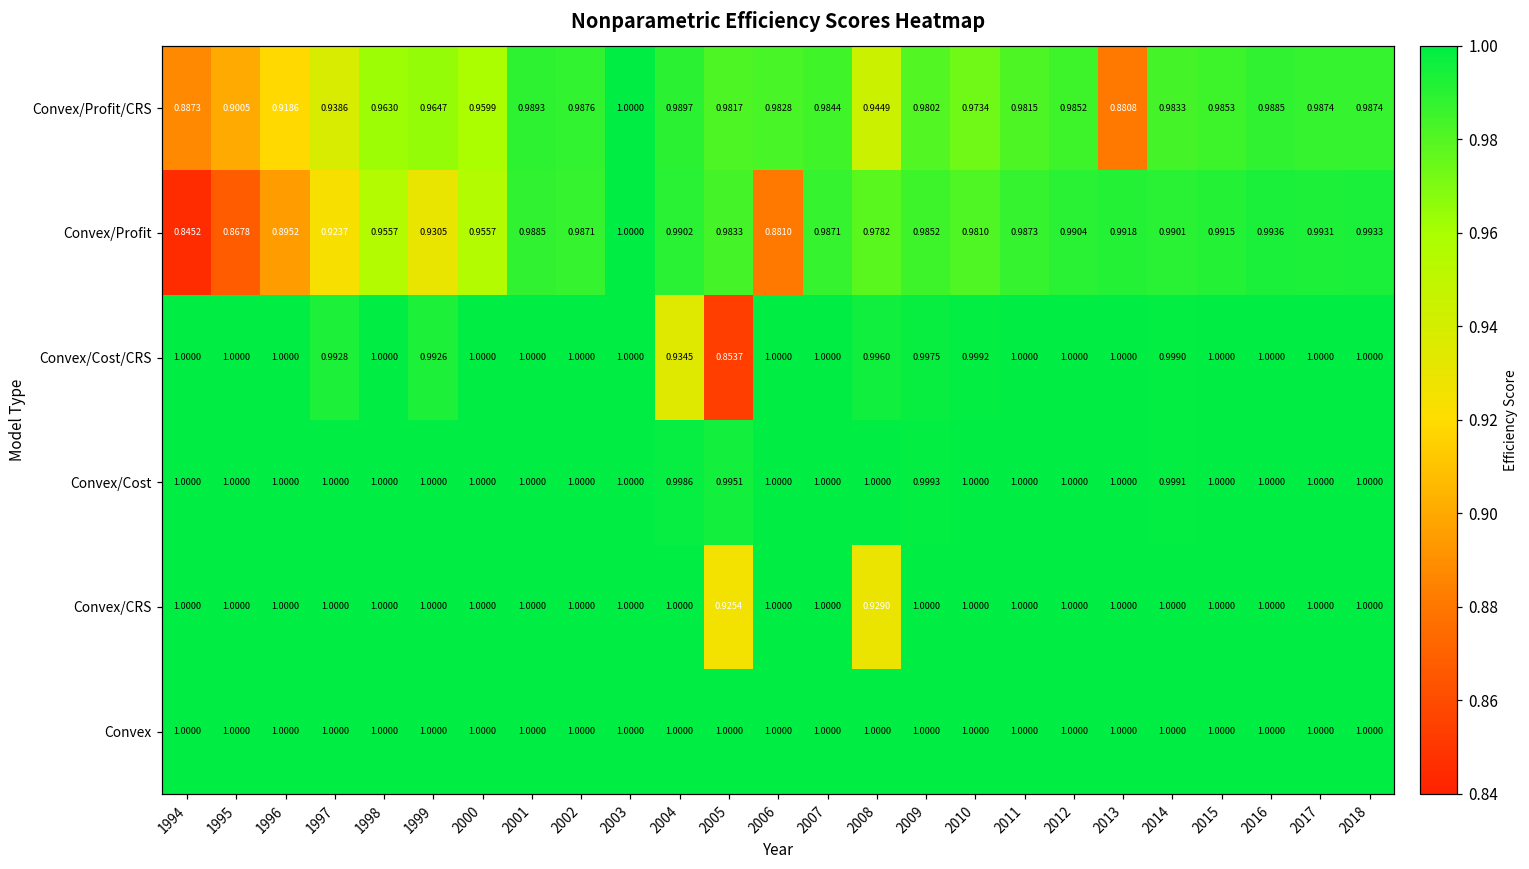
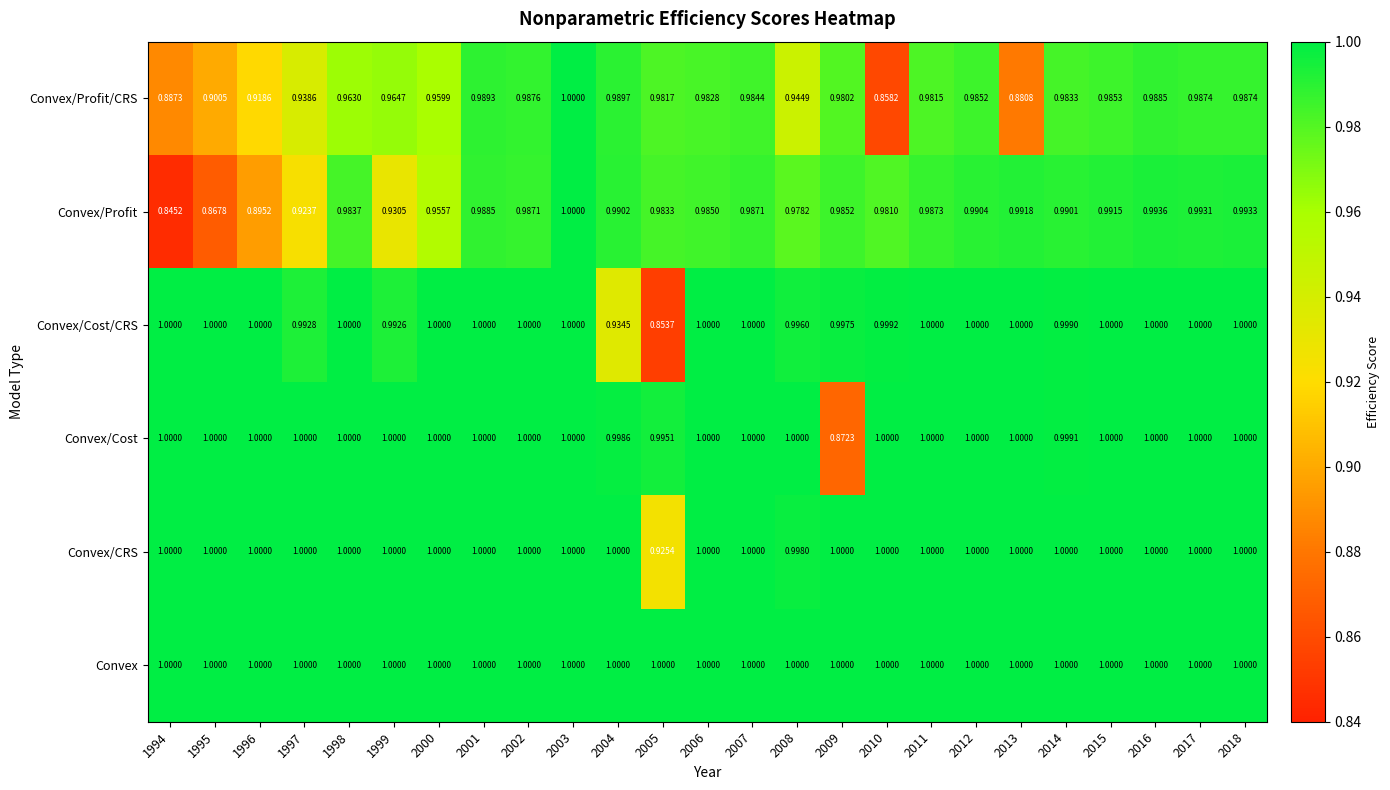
  {
    "Convex/Profit/CRS": {
      "1994": 0.8873,
      "1995": 0.9005,
      "1996": 0.9186,
      "1997": 0.9386,
      "1998": 0.9630,
      "1999": 0.9647,
      "2000": 0.9599,
      "2001": 0.9893,
      "2002": 0.9876,
      "2003": 1.0000,
      "2004": 0.9897,
      "2005": 0.9817,
      "2006": 0.9828,
      "2007": 0.9844,
      "2008": 0.9449,
      "2009": 0.9802,
-     "2010": 0.9734,
+     "2010": 0.8582,
      "2011": 0.9815,
      "2012": 0.9852,
      "2013": 0.8808,
      "2014": 0.9833,
      "2015": 0.9853,
      "2016": 0.9885,
      "2017": 0.9874,
      "2018": 0.9874
    },
    "Convex/Profit": {
      "1994": 0.8452,
      "1995": 0.8678,
      "1996": 0.8952,
      "1997": 0.9237,
-     "1998": 0.9557,
+     "1998": 0.9837,
      "1999": 0.9305,
      "2000": 0.9557,
      "2001": 0.9885,
      "2002": 0.9871,
      "2003": 1.0000,
      "2004": 0.9902,
      "2005": 0.9833,
-     "2006": 0.8810,
+     "2006": 0.9850,
      "2007": 0.9871,
      "2008": 0.9782,
      "2009": 0.9852,
      "2010": 0.9810,
      "2011": 0.9873,
      "2012": 0.9904,
      "2013": 0.9918,
      "2014": 0.9901,
      "2015": 0.9915,
      "2016": 0.9936,
      "2017": 0.9931,
      "2018": 0.9933
    },
    "Convex/Cost/CRS": {
      "1994": 1.0000,
      "1995": 1.0000,
      "1996": 1.0000,
      "1997": 0.9928,
      "1998": 1.0000,
      "1999": 0.9926,
      "2000": 1.0000,
      "2001": 1.0000,
      "2002": 1.0000,
      "2003": 1.0000,
      "2004": 0.9345,
      "2005": 0.8537,
      "2006": 1.0000,
      "2007": 1.0000,
      "2008": 0.9960,
      "2009": 0.9975,
      "2010": 0.9992,
      "2011": 1.0000,
      "2012": 1.0000,
      "2013": 1.0000,
      "2014": 0.9990,
      "2015": 1.0000,
      "2016": 1.0000,
      "2017": 1.0000,
      "2018": 1.0000
    },
    "Convex/Cost": {
      "1994": 1.0000,
      "1995": 1.0000,
      "1996": 1.0000,
      "1997": 1.0000,
      "1998": 1.0000,
      "1999": 1.0000,
      "2000": 1.0000,
      "2001": 1.0000,
      "2002": 1.0000,
      "2003": 1.0000,
      "2004": 0.9986,
      "2005": 0.9951,
      "2006": 1.0000,
      "2007": 1.0000,
      "2008": 1.0000,
-     "2009": 0.9993,
+     "2009": 0.8723,
      "2010": 1.0000,
      "2011": 1.0000,
      "2012": 1.0000,
      "2013": 1.0000,
      "2014": 0.9991,
      "2015": 1.0000,
      "2016": 1.0000,
      "2017": 1.0000,
      "2018": 1.0000
    },
    "Convex/CRS": {
      "1994": 1.0000,
      "1995": 1.0000,
      "1996": 1.0000,
      "1997": 1.0000,
      "1998": 1.0000,
      "1999": 1.0000,
      "2000": 1.0000,
      "2001": 1.0000,
      "2002": 1.0000,
      "2003": 1.0000,
      "2004": 1.0000,
      "2005": 0.9254,
      "2006": 1.0000,
      "2007": 1.0000,
-     "2008": 0.9290,
+     "2008": 0.9980,
      "2009": 1.0000,
      "2010": 1.0000,
      "2011": 1.0000,
      "2012": 1.0000,
      "2013": 1.0000,
      "2014": 1.0000,
      "2015": 1.0000,
      "2016": 1.0000,
      "2017": 1.0000,
      "2018": 1.0000
    },
    "Convex": {
      "1994": 1.0000,
      "1995": 1.0000,
      "1996": 1.0000,
      "1997": 1.0000,
      "1998": 1.0000,
      "1999": 1.0000,
      "2000": 1.0000,
      "2001": 1.0000,
      "2002": 1.0000,
      "2003": 1.0000,
      "2004": 1.0000,
      "2005": 1.0000,
      "2006": 1.0000,
      "2007": 1.0000,
      "2008": 1.0000,
      "2009": 1.0000,
      "2010": 1.0000,
      "2011": 1.0000,
      "2012": 1.0000,
      "2013": 1.0000,
      "2014": 1.0000,
      "2015": 1.0000,
      "2016": 1.0000,
      "2017": 1.0000,
      "2018": 1.0000
    }
  }
